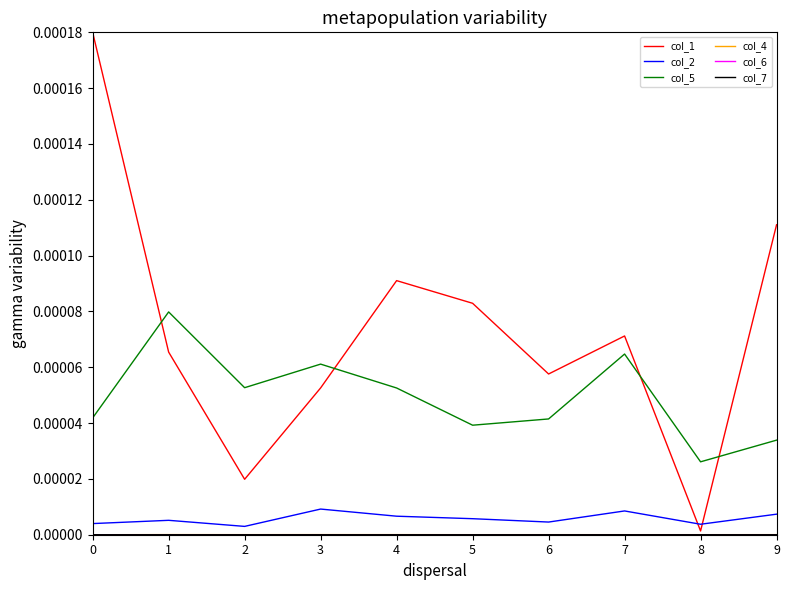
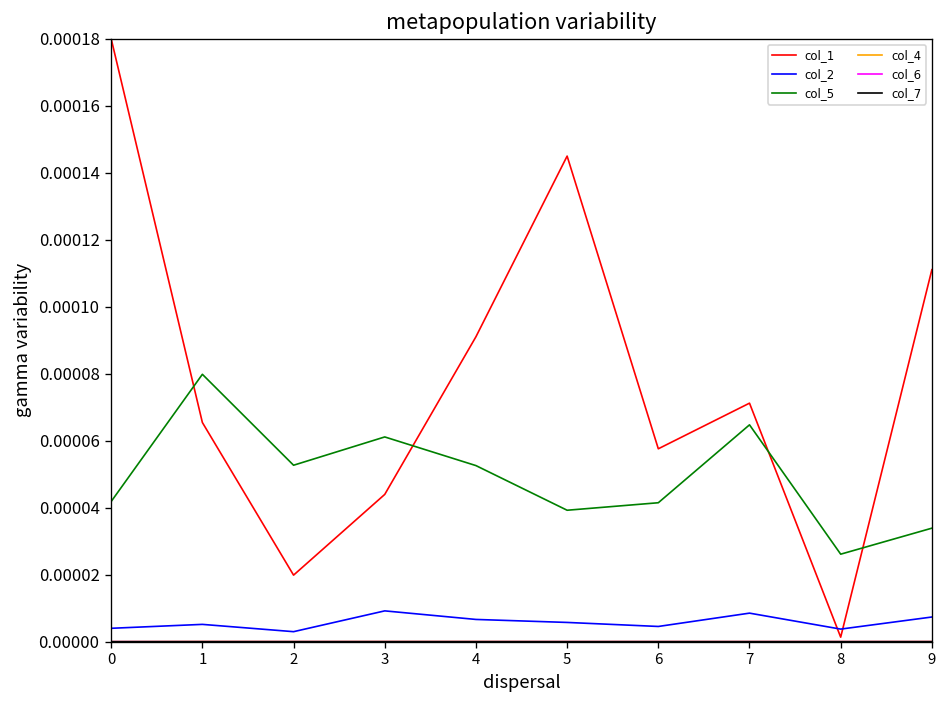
  {
    "col_1": {
      "0": 0.000180,
      "1": 0.000065,
      "2": 0.000020,
-     "3": 0.000053,
+     "3": 0.000044,
      "4": 0.000091,
-     "5": 0.000083,
+     "5": 0.000145,
      "6": 0.000058,
      "7": 0.000071,
      "8": 0.000001,
      "9": 0.000111
    },
    "col_2": {
      "0": 0.000004,
      "1": 0.000005,
      "2": 0.000003,
      "3": 0.000009,
      "4": 0.000007,
      "5": 0.000006,
      "6": 0.000005,
      "7": 0.000009,
      "8": 0.000004,
      "9": 0.000007
    },
    "col_5": {
      "0": 0.000042,
      "1": 0.000080,
      "2": 0.000053,
      "3": 0.000061,
      "4": 0.000053,
      "5": 0.000039,
      "6": 0.000041,
      "7": 0.000065,
      "8": 0.000026,
      "9": 0.000034
    },
    "col_7": {
      "0": 0.000000,
      "1": 0.000000,
      "2": 0.000000,
      "3": 0.000000,
      "4": 0.000000,
      "5": 0.000000,
      "6": 0.000000,
      "7": 0.000000,
      "8": 0.000000,
      "9": 0.000000
    }
  }
